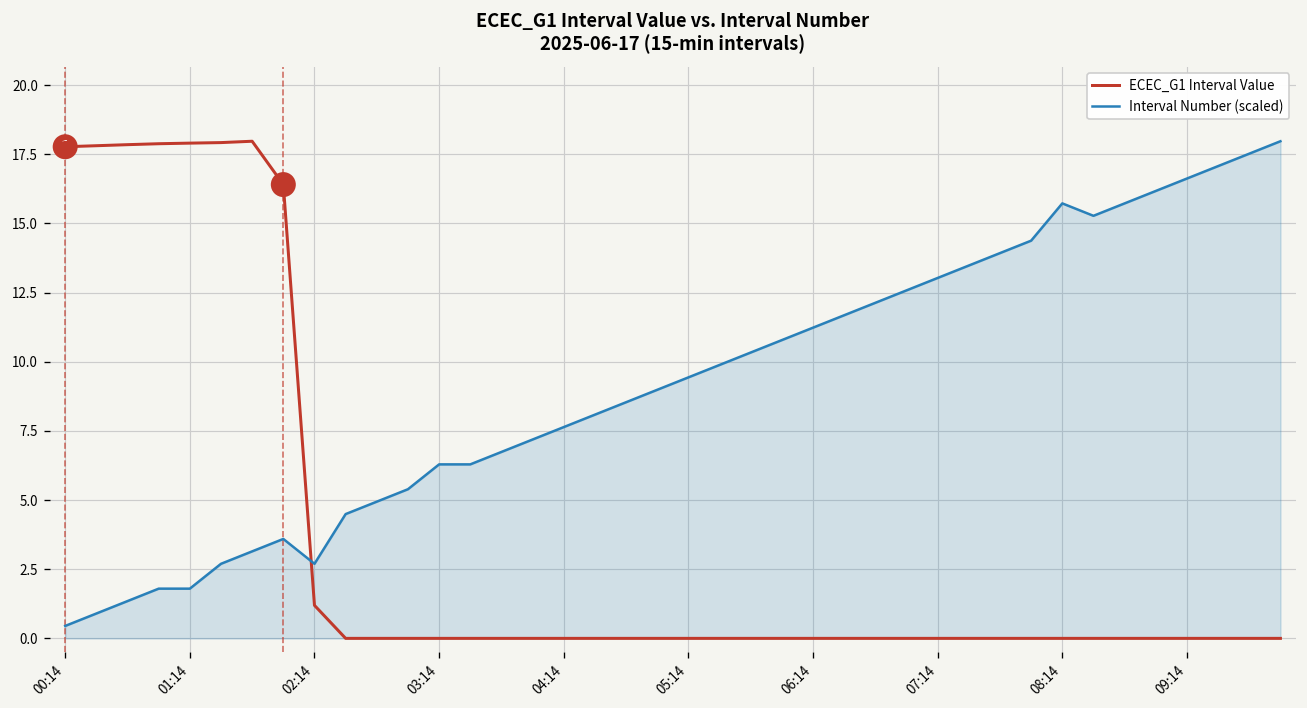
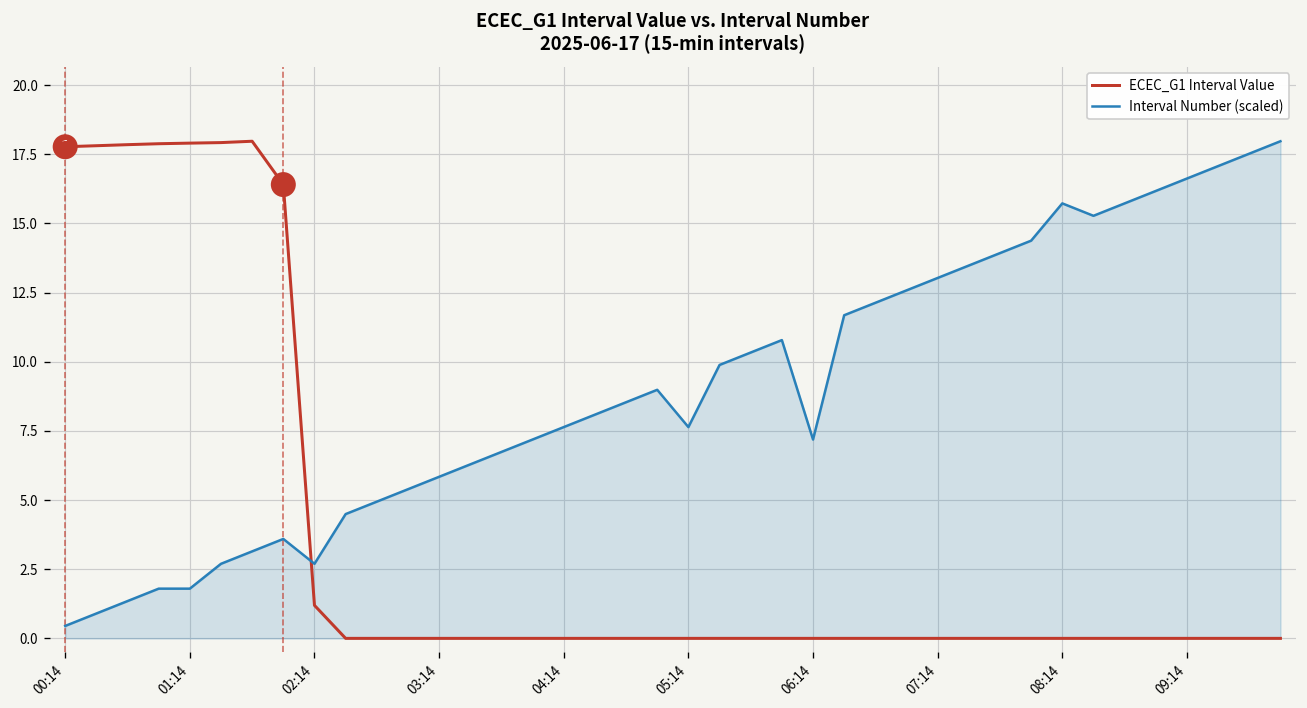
  {
    "Interval Number (scaled)": {
      "00:14": 0.4,
      "01:14": 1.8,
      "02:14": 2.7,
-     "03:14": 6.3,
+     "03:14": 5.8,
      "04:14": 7.6,
-     "05:14": 9.4,
-     "06:14": 11.2,
+     "05:14": 7.6,
+     "06:14": 7.2,
      "07:14": 13.0,
      "08:14": 15.7,
      "09:14": 16.6
    }
  }
